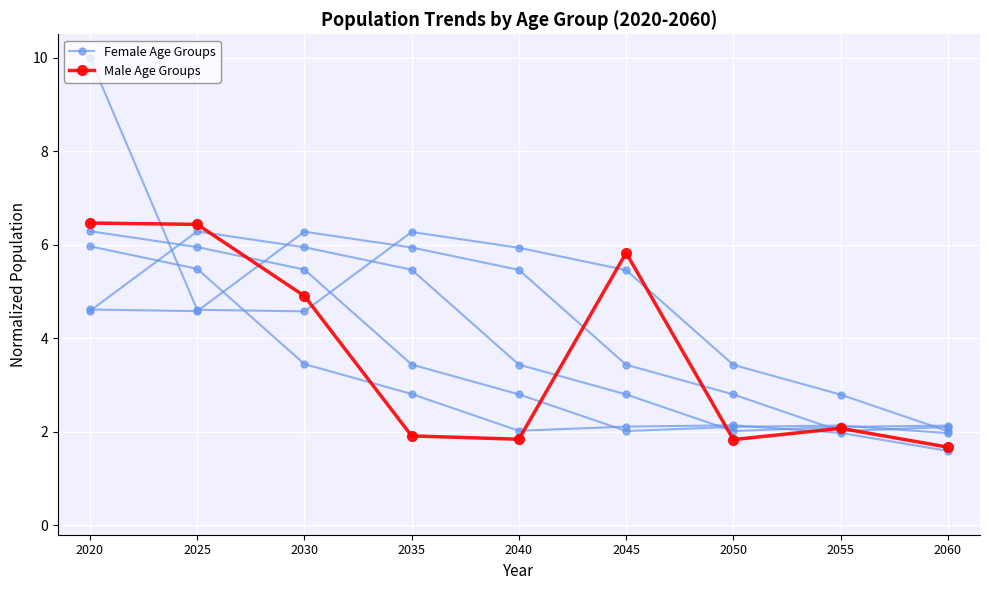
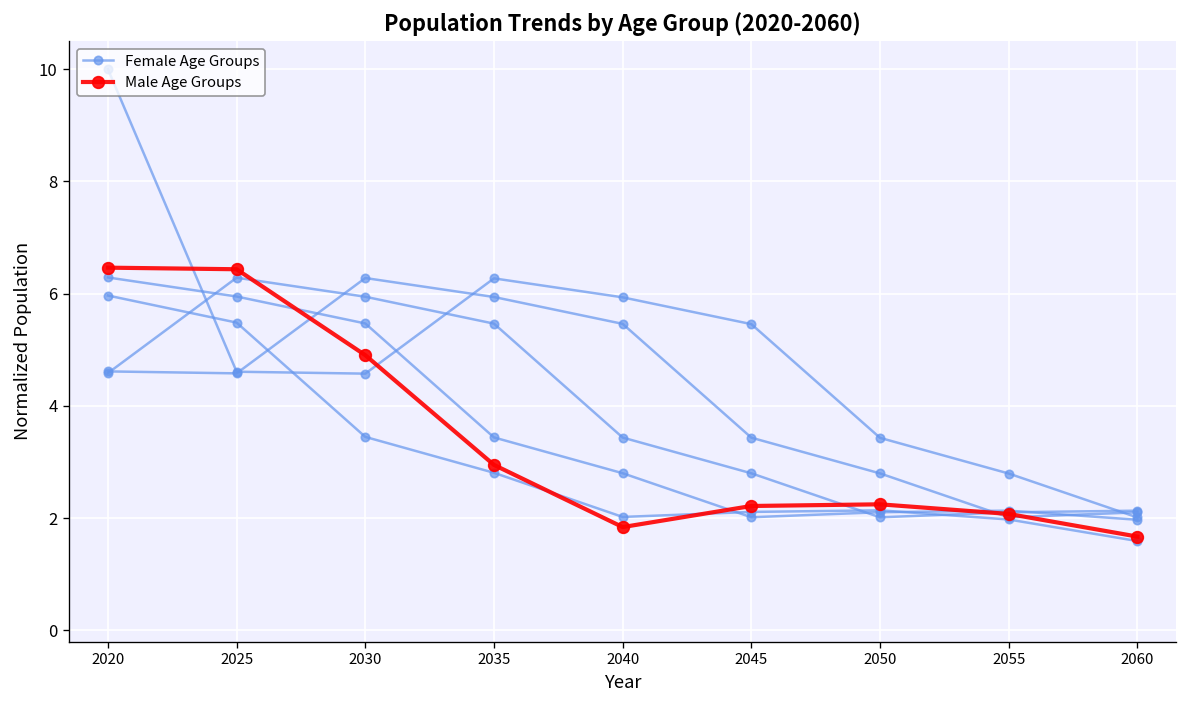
  {
    "Male Age Groups": {
      "2020": 6.5,
      "2025": 6.4,
      "2030": 4.9,
-     "2035": 1.9,
+     "2035": 2.9,
      "2040": 1.8,
-     "2045": 5.8,
-     "2050": 1.8,
+     "2045": 2.2,
+     "2050": 2.2,
      "2060": 1.7
    }
  }
